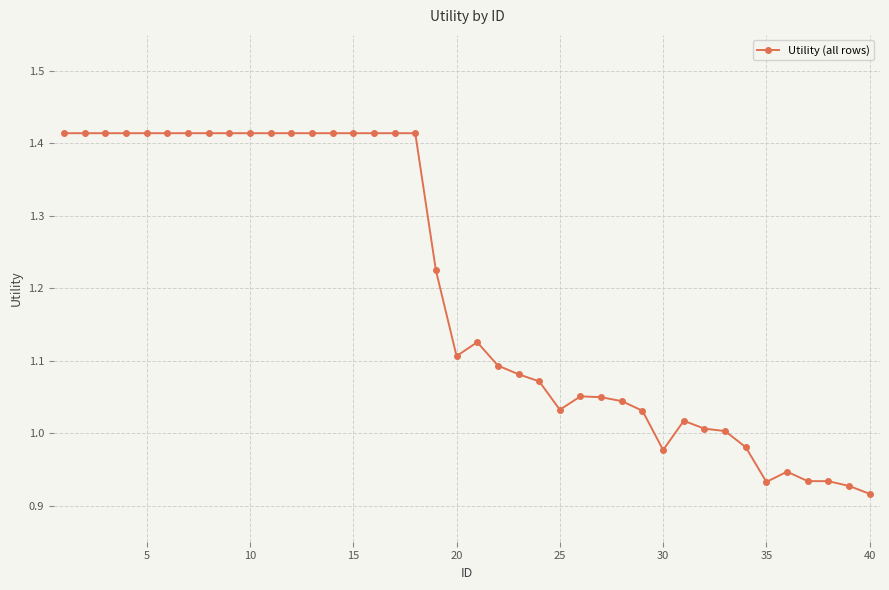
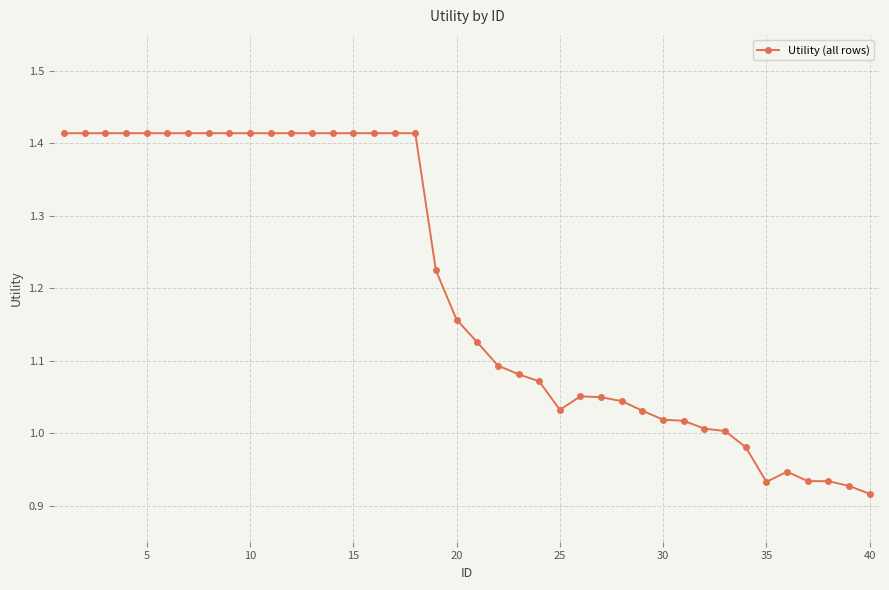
  {
    "5": 1.41,
    "10": 1.41,
    "15": 1.41,
-   "20": 1.11,
+   "20": 1.16,
    "25": 1.03,
-   "30": 0.98,
+   "30": 1.02,
    "35": 0.93,
    "40": 0.92
  }
